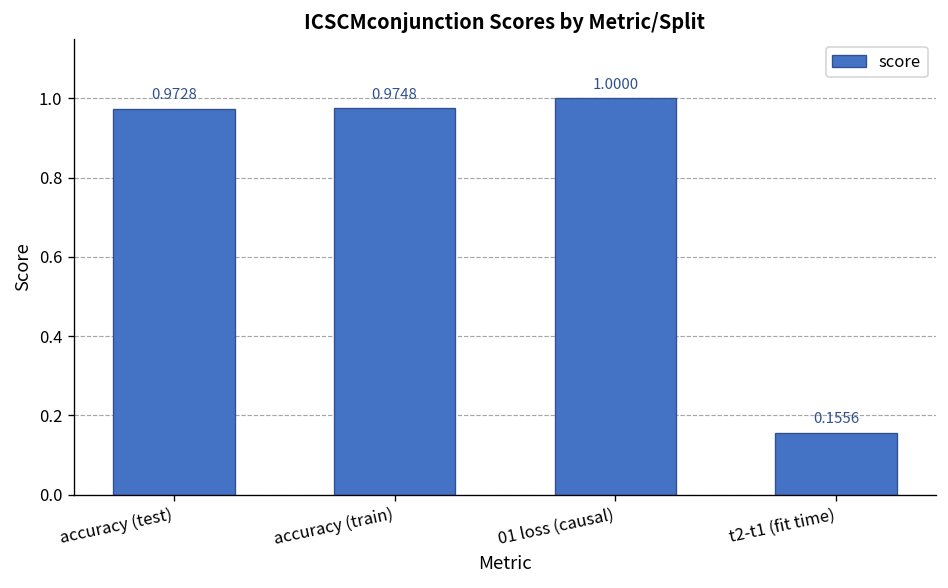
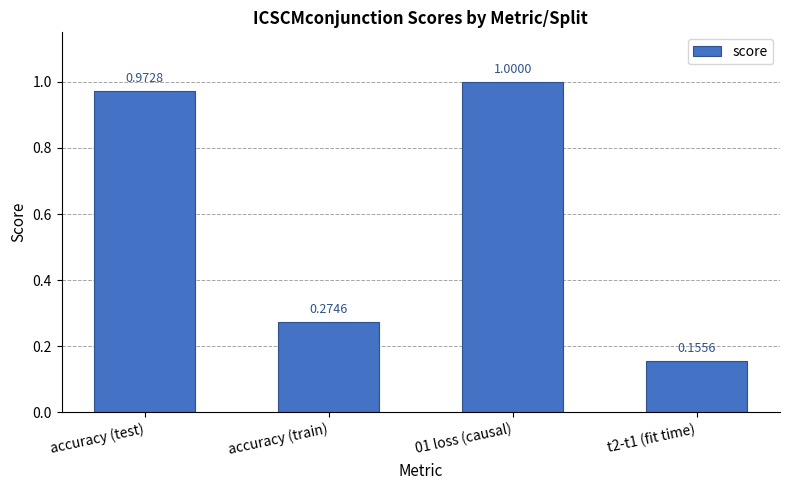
  {
    "accuracy (test)": 0.9728,
-   "accuracy (train)": 0.9748,
+   "accuracy (train)": 0.2746,
    "01 loss (causal)": 1.0000,
    "t2-t1 (fit time)": 0.1556
  }
